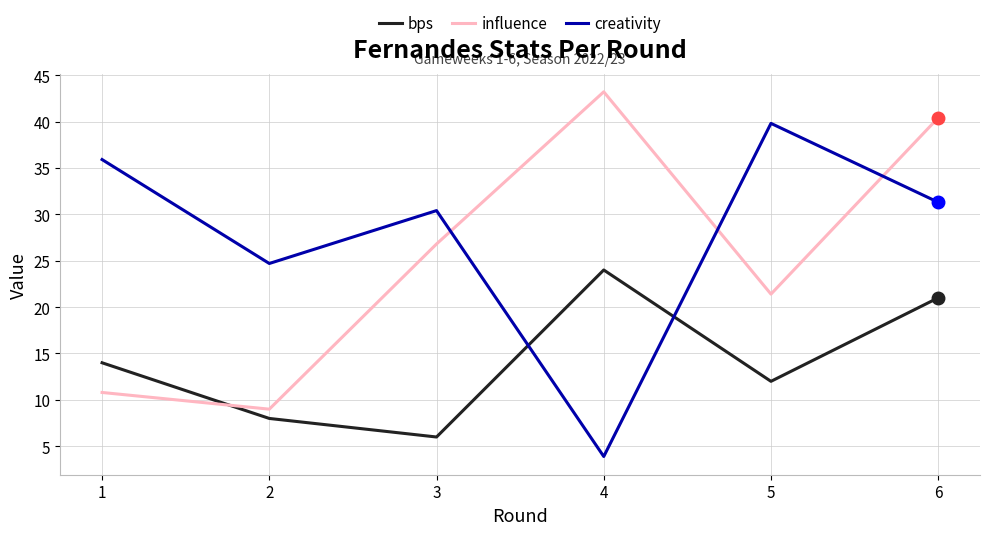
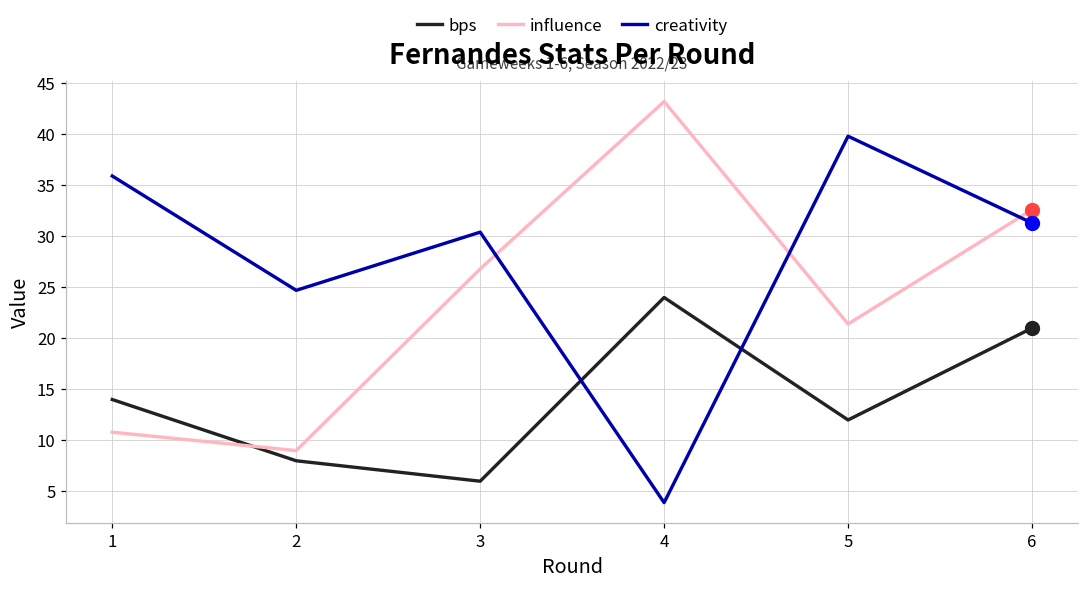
  {
    "influence": {
      "1": 11,
      "2": 9,
      "3": 27,
      "4": 43,
      "5": 21,
-     "6": 40
+     "6": 33
    },
    "creativity": {
      "1": 36,
      "2": 25,
      "3": 30,
      "4": 4,
      "5": 40
    }
  }
